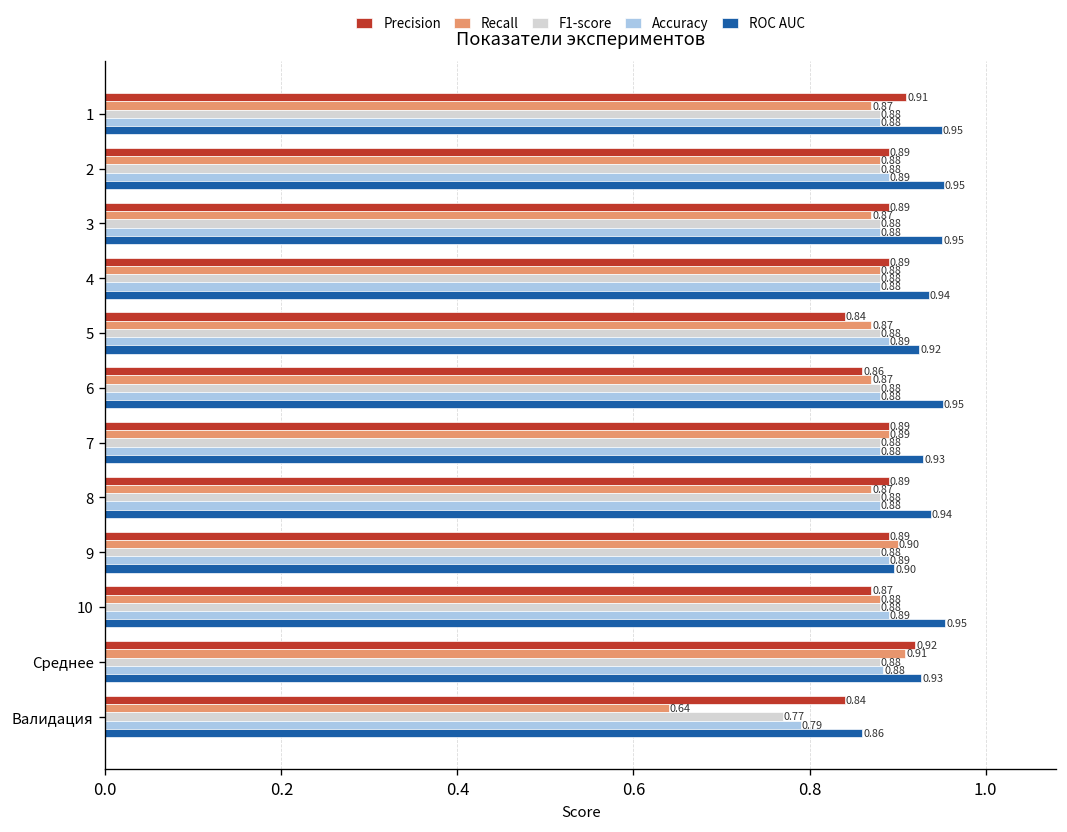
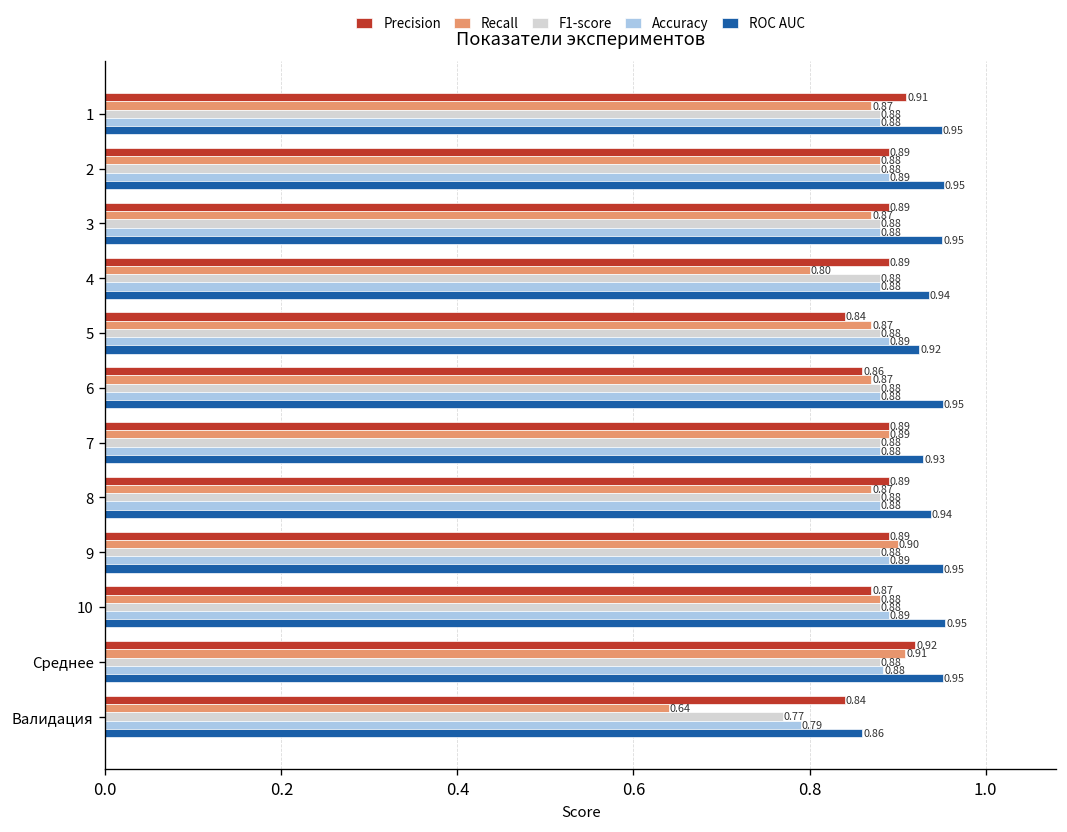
  {
    "Precision": {
      "1": 0.91,
      "2": 0.89,
      "3": 0.89,
      "4": 0.89,
      "5": 0.84,
      "6": 0.86,
      "8": 0.89,
      "9": 0.89,
      "10": 0.87,
      "Среднее": 0.92,
      "Валидация": 0.84
    },
    "Recall": {
      "1": 0.87,
      "3": 0.87,
-     "4": 0.88,
+     "4": 0.80,
      "5": 0.87,
      "6": 0.87,
      "8": 0.87,
      "9": 0.90,
      "Среднее": 0.91,
      "Валидация": 0.64
    },
    "ROC AUC": {
      "1": 0.95,
      "2": 0.95,
      "3": 0.95,
      "4": 0.94,
      "5": 0.92,
      "6": 0.95,
      "7": 0.93,
      "8": 0.94,
-     "9": 0.90,
+     "9": 0.95,
      "10": 0.95,
-     "Среднее": 0.93,
+     "Среднее": 0.95,
      "Валидация": 0.86
    }
  }
